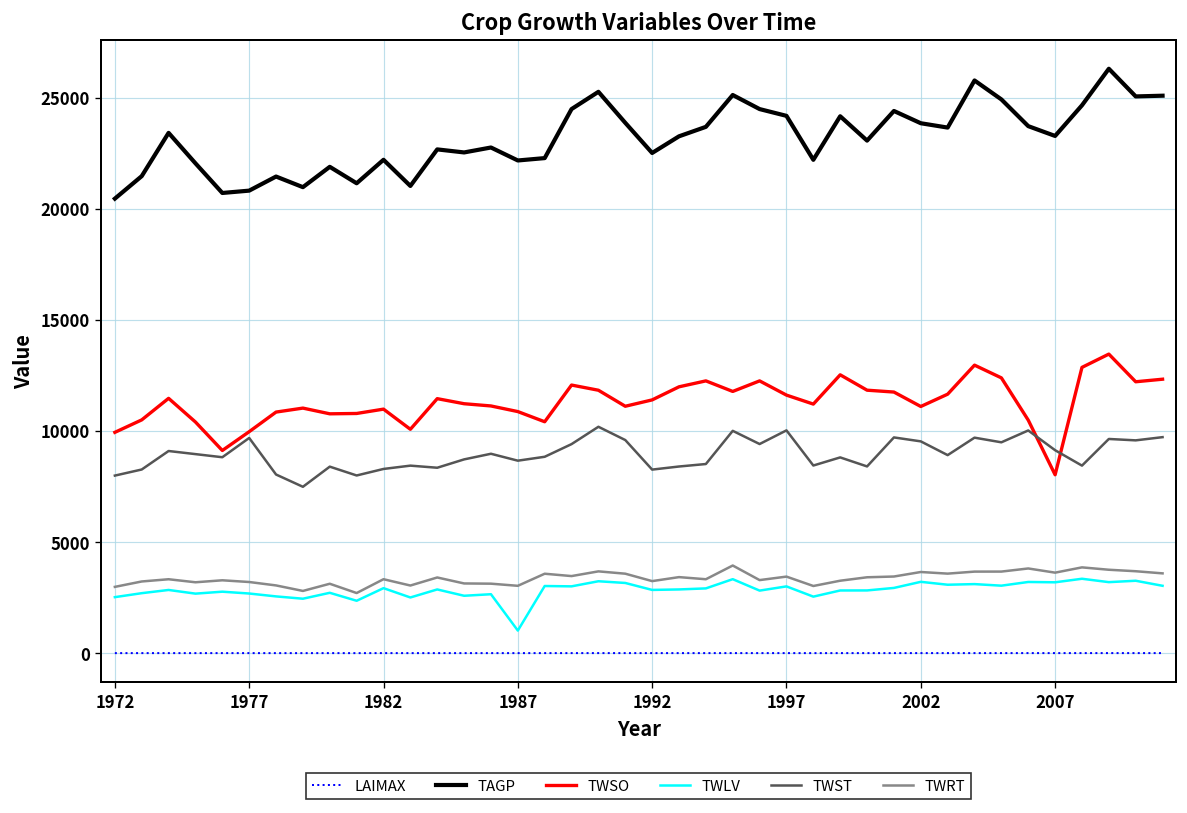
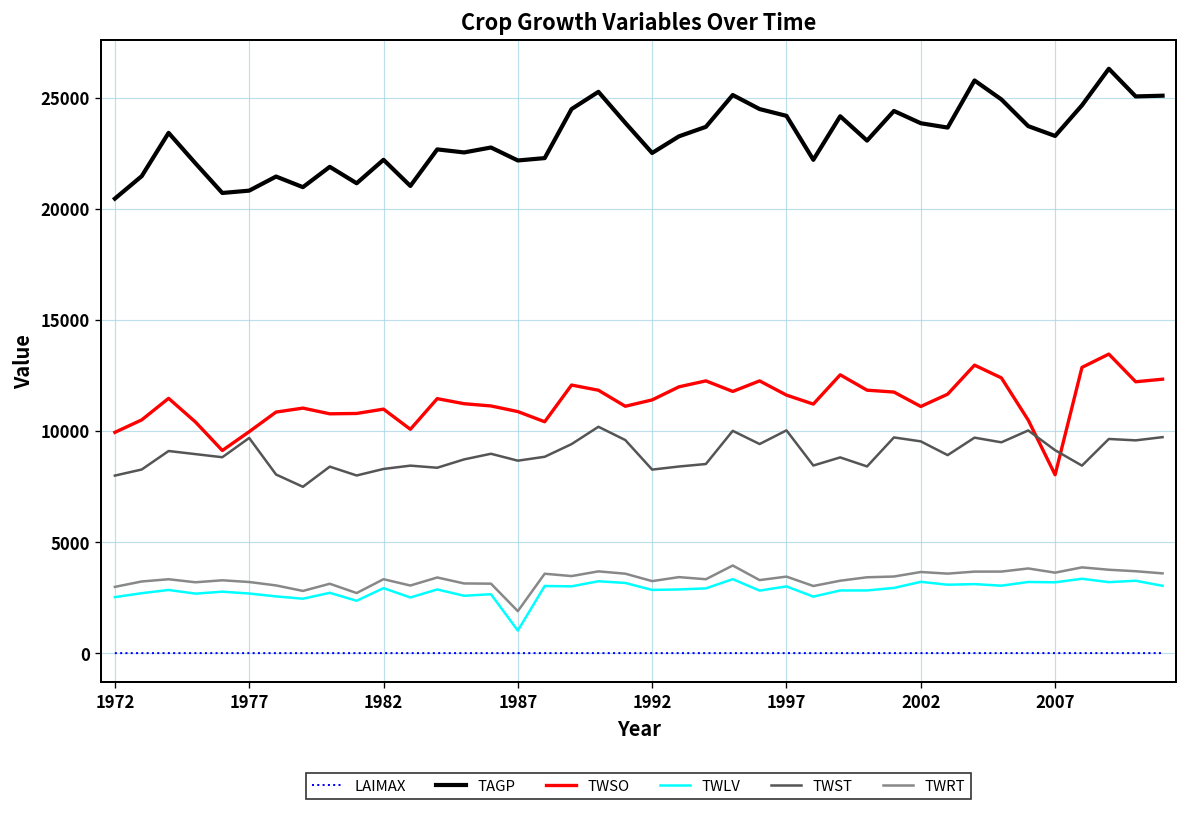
  {
    "LAIMAX": {
      "1972": 0,
      "1977": 0,
      "1982": 0,
      "1987": 0,
      "1992": 0,
      "1997": 0,
      "2002": 0,
      "2007": 0
    },
    "TAGP": {
      "1972": 20500,
      "1977": 20800,
      "1982": 22200,
      "1987": 22200,
      "1992": 22500,
      "1997": 24200,
      "2002": 23900,
      "2007": 23300
    },
    "TWSO": {
      "1972": 9900,
      "1977": 10000,
      "1982": 11000,
      "1987": 10900,
      "1992": 11400,
      "1997": 11600,
      "2002": 11100,
      "2007": 8000
    },
    "TWLV": {
      "1972": 2500,
      "1977": 2700,
      "1982": 2900,
      "1987": 1000,
      "1992": 2800,
      "1997": 3000,
      "2002": 3200,
      "2007": 3200
    },
    "TWST": {
      "1972": 8000,
      "1977": 9700,
      "1982": 8300,
      "1987": 8700,
      "1992": 8300,
      "1997": 10000,
      "2002": 9500,
      "2007": 9100
    },
    "TWRT": {
      "1972": 3000,
      "1977": 3200,
      "1982": 3300,
-     "1987": 3000,
+     "1987": 1900,
      "1992": 3200,
      "1997": 3400,
      "2002": 3700,
      "2007": 3600
    }
  }
